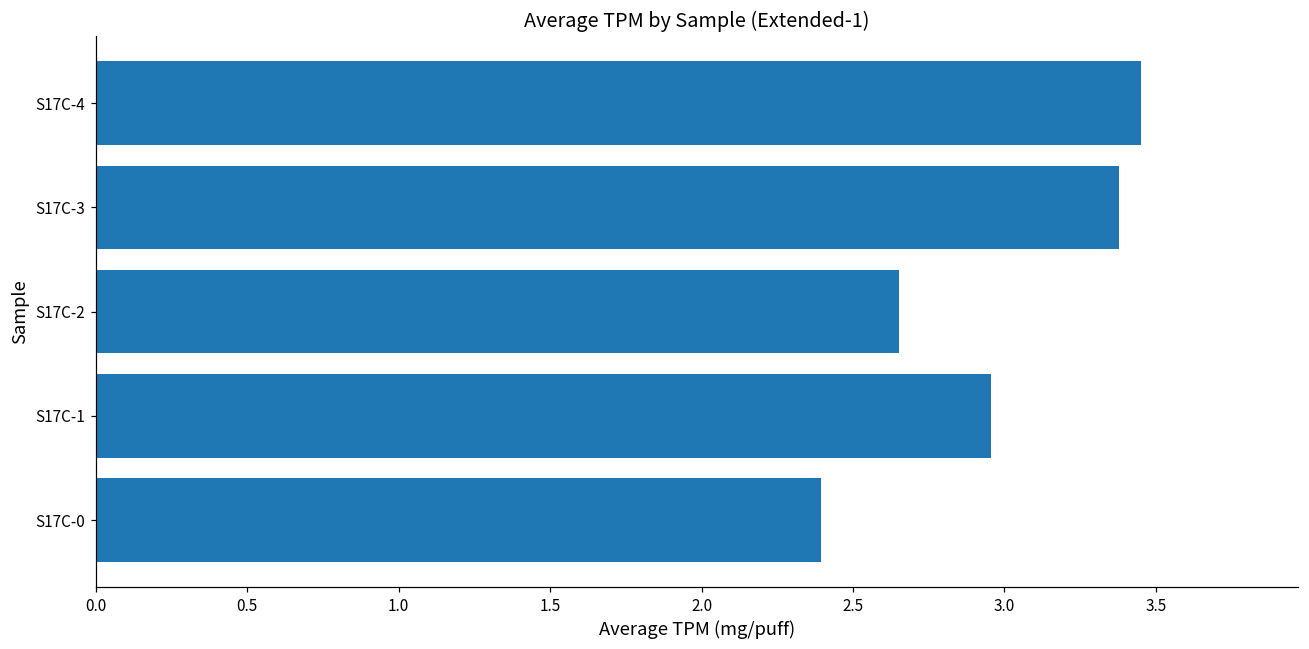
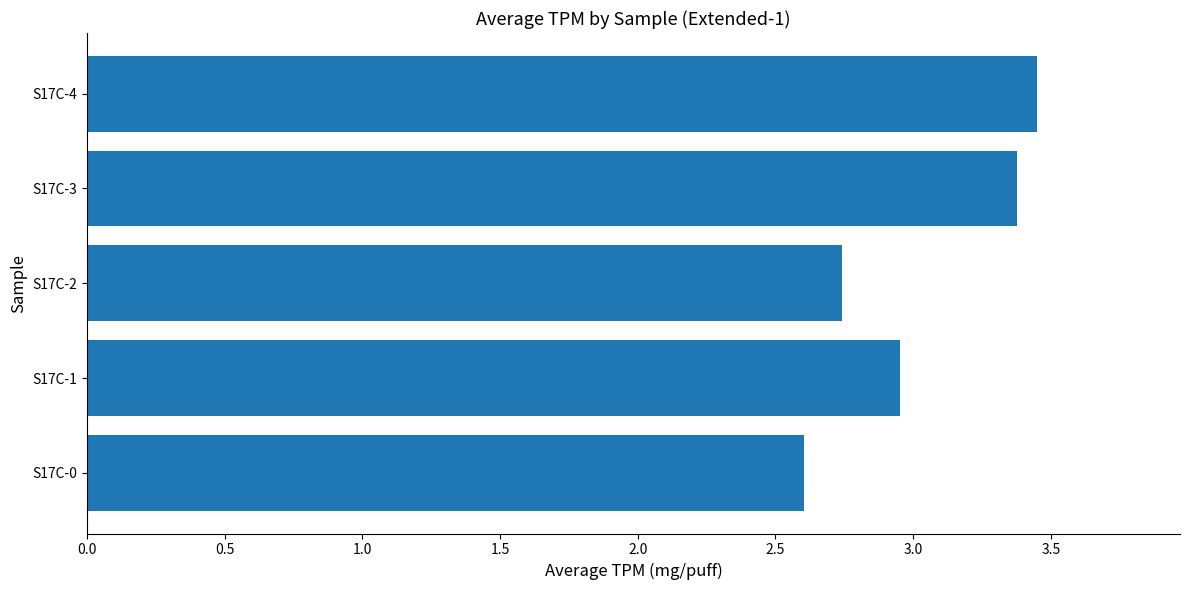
  {
    "S17C-4": 3.45,
    "S17C-3": 3.38,
-   "S17C-2": 2.65,
+   "S17C-2": 2.74,
    "S17C-1": 2.95,
-   "S17C-0": 2.40
+   "S17C-0": 2.61
  }
